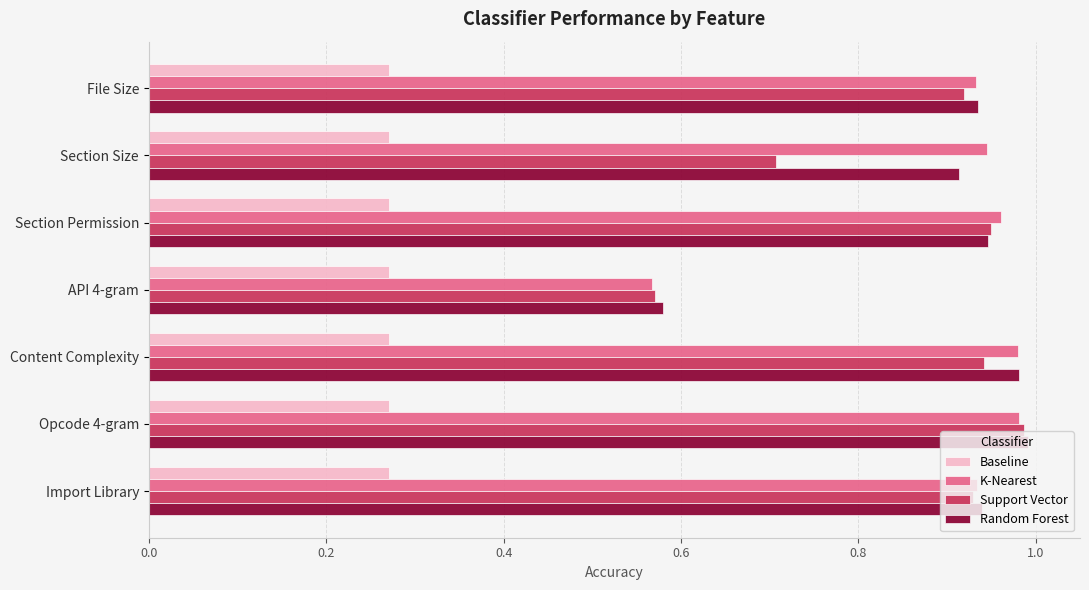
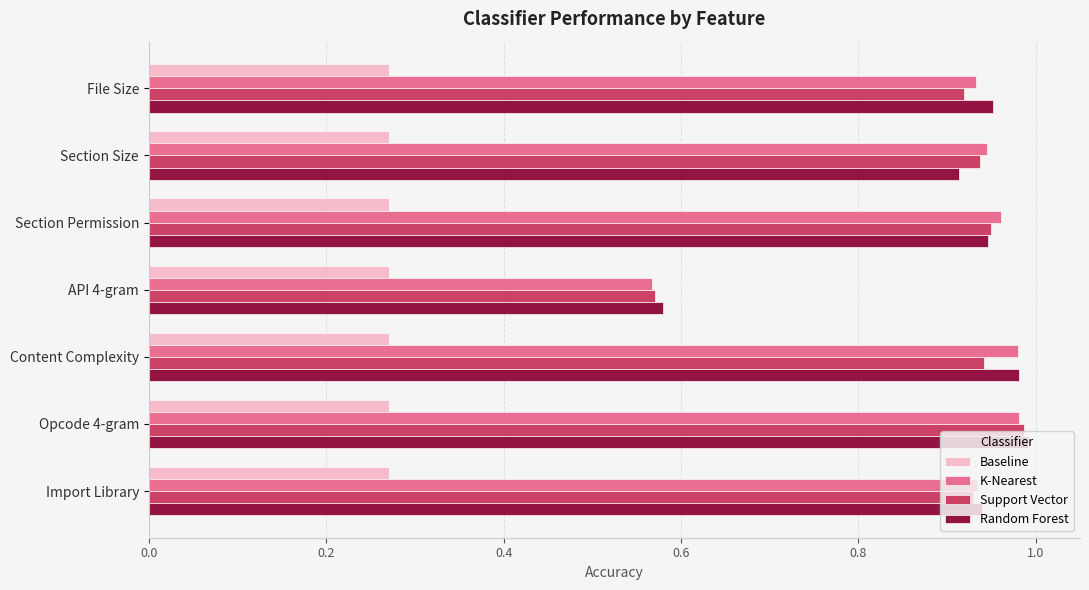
  {
    "Baseline": {
      "File Size": 0.27,
      "Section Size": 0.27,
      "Section Permission": 0.27,
      "API 4-gram": 0.27,
      "Content Complexity": 0.27,
      "Opcode 4-gram": 0.27,
      "Import Library": 0.27
    },
    "K-Nearest": {
      "File Size": 0.93,
      "Section Size": 0.95,
      "Section Permission": 0.96,
      "API 4-gram": 0.57,
      "Content Complexity": 0.98,
      "Opcode 4-gram": 0.98
    },
    "Support Vector": {
      "File Size": 0.92,
-     "Section Size": 0.71,
+     "Section Size": 0.94,
      "Section Permission": 0.95,
      "API 4-gram": 0.57,
      "Content Complexity": 0.94,
      "Opcode 4-gram": 0.99
    },
    "Random Forest": {
-     "File Size": 0.94,
+     "File Size": 0.95,
      "Section Size": 0.91,
      "Section Permission": 0.95,
      "API 4-gram": 0.58,
      "Content Complexity": 0.98
    }
  }
